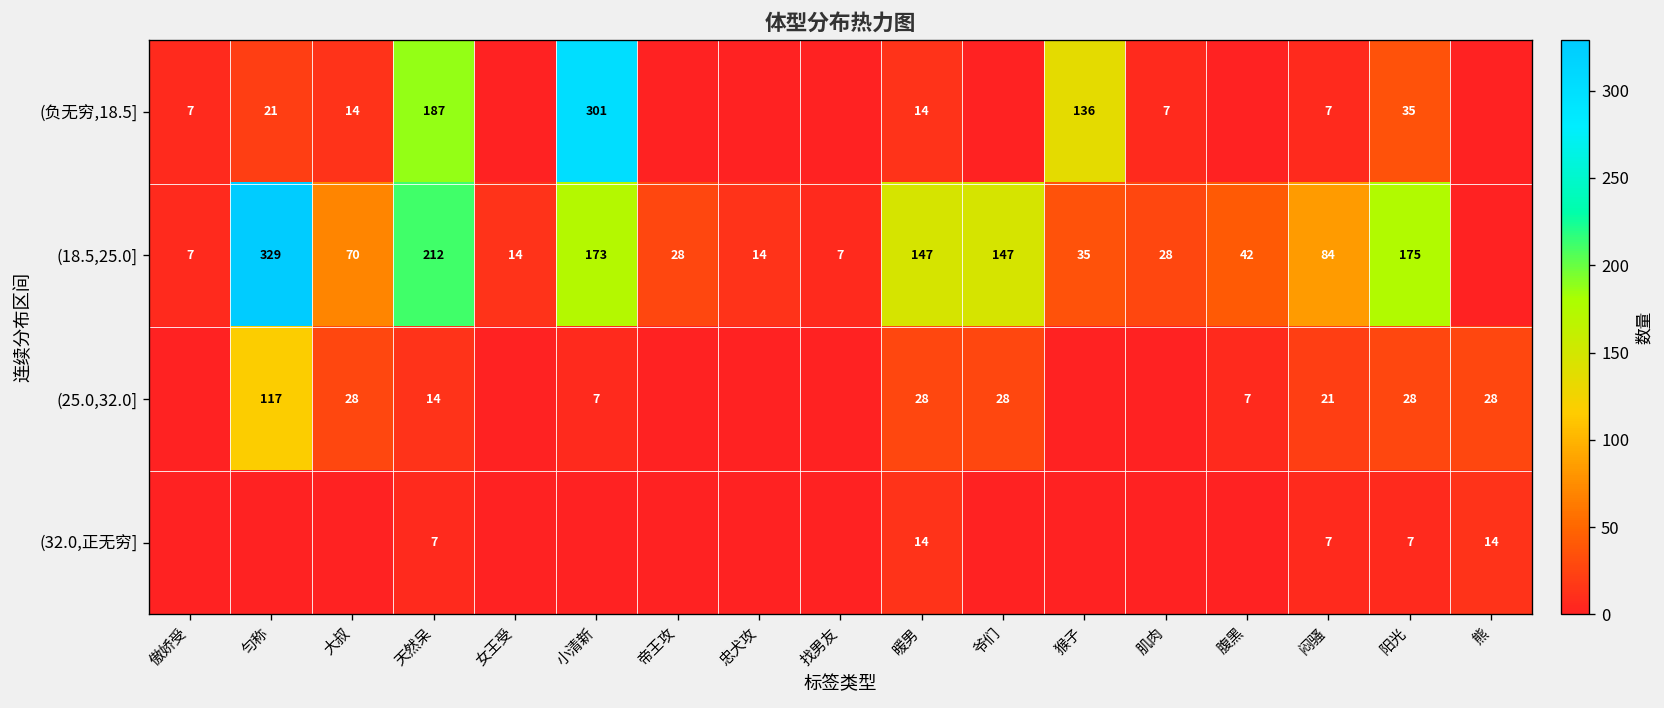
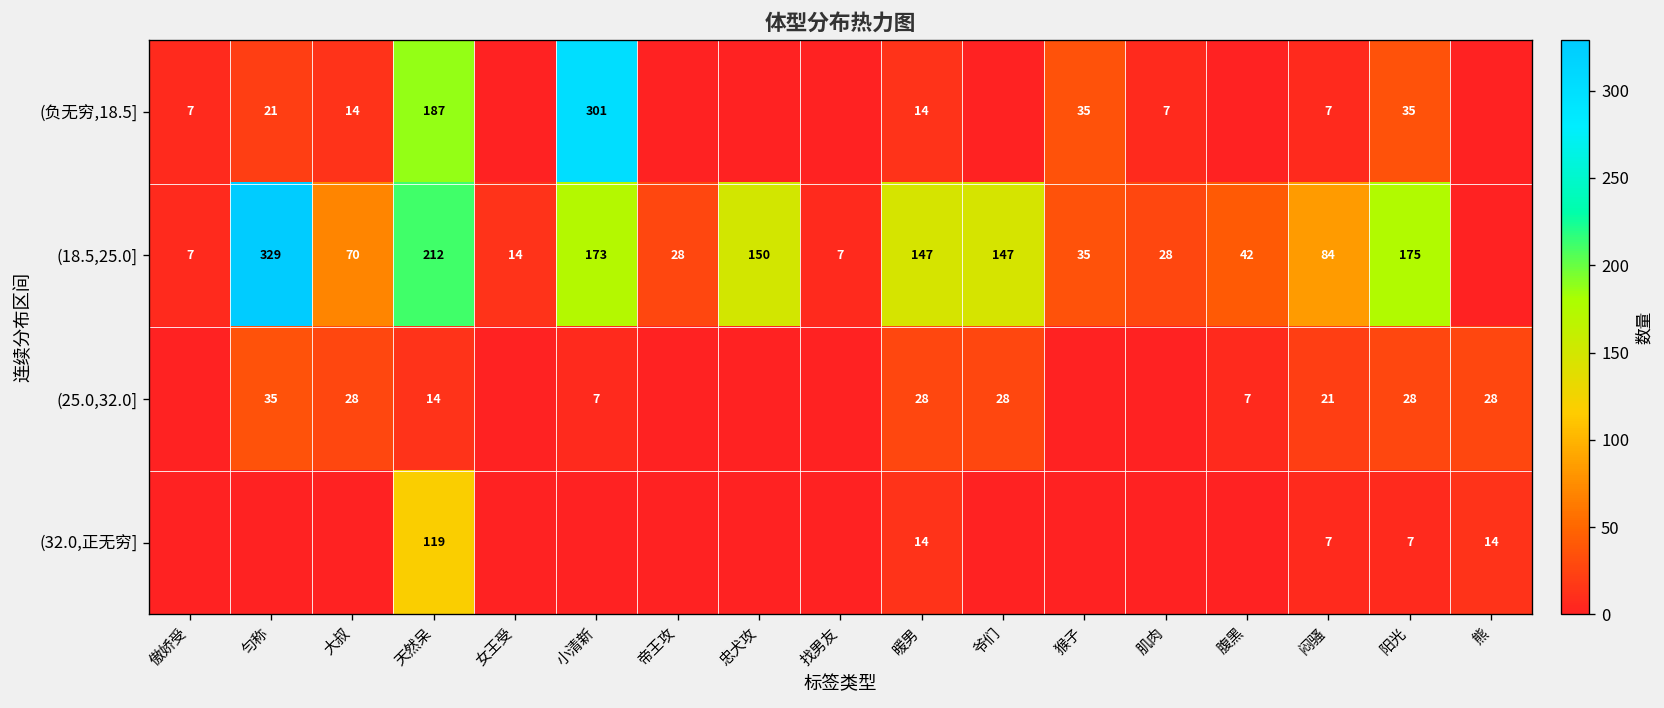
  {
    "(负无穷,18.5]": {
      "傲娇受": 7,
      "匀称": 21,
      "大叔": 14,
      "天然呆": 187,
      "小清新": 301,
      "暖男": 14,
-     "猴子": 136,
+     "猴子": 35,
      "肌肉": 7,
      "闷骚": 7,
      "阳光": 35
    },
    "(18.5,25.0]": {
      "傲娇受": 7,
      "匀称": 329,
      "大叔": 70,
      "天然呆": 212,
      "女王受": 14,
      "小清新": 173,
      "帝王攻": 28,
-     "忠犬攻": 14,
+     "忠犬攻": 150,
      "找男友": 7,
      "暖男": 147,
      "爷们": 147,
      "猴子": 35,
      "肌肉": 28,
      "腹黑": 42,
      "闷骚": 84,
      "阳光": 175
    },
    "(25.0,32.0]": {
-     "匀称": 117,
+     "匀称": 35,
      "大叔": 28,
      "天然呆": 14,
      "小清新": 7,
      "暖男": 28,
      "爷们": 28,
      "腹黑": 7,
      "闷骚": 21,
      "阳光": 28,
      "熊": 28
    },
    "(32.0,正无穷]": {
-     "天然呆": 7,
+     "天然呆": 119,
      "暖男": 14,
      "闷骚": 7,
      "阳光": 7,
      "熊": 14
    }
  }
